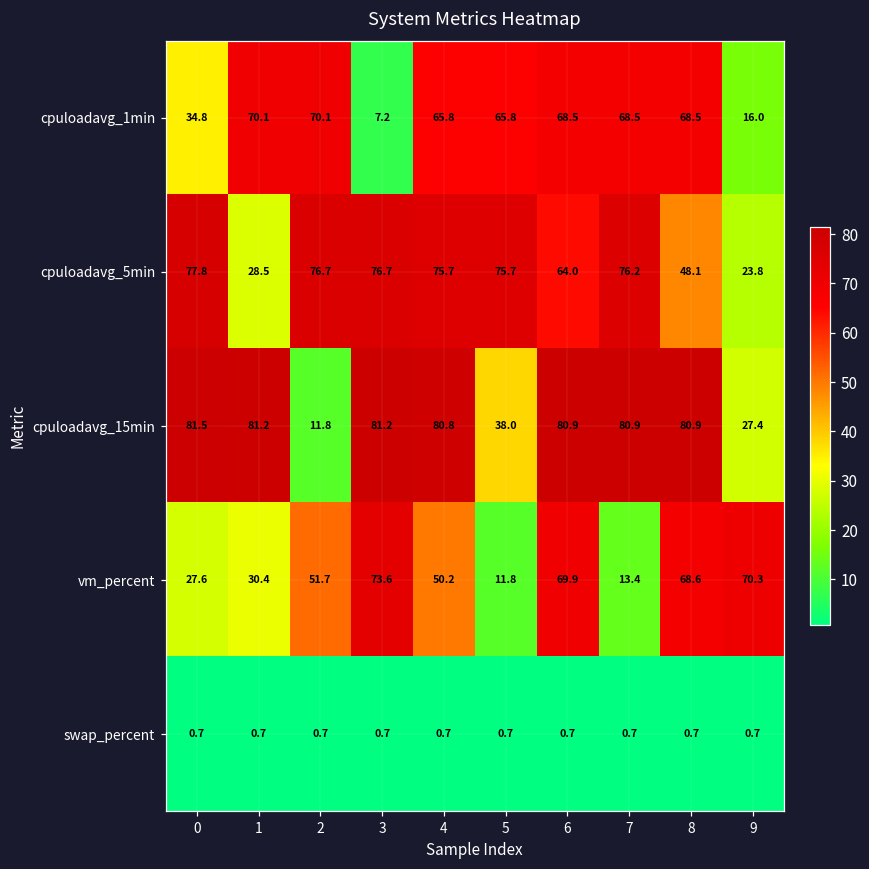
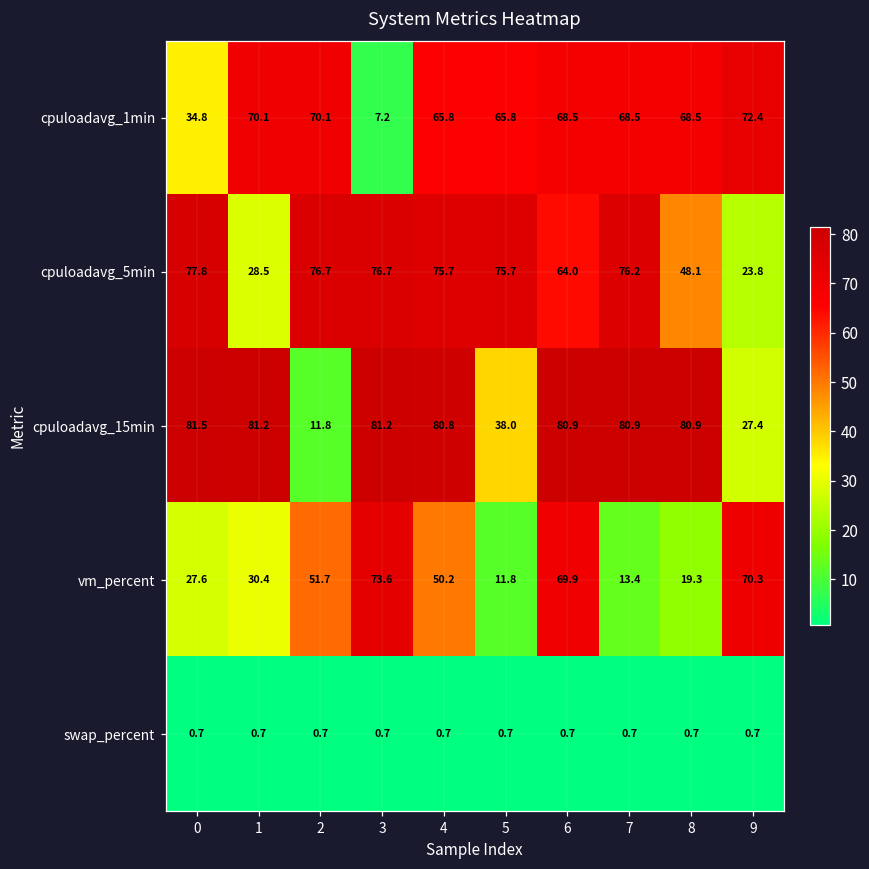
  {
    "cpuloadavg_1min": {
      "0": 34.8,
      "1": 70.1,
      "2": 70.1,
      "3": 7.2,
      "4": 65.8,
      "5": 65.8,
      "6": 68.5,
      "7": 68.5,
      "8": 68.5,
-     "9": 16.0
+     "9": 72.4
    },
    "cpuloadavg_5min": {
      "0": 77.8,
      "1": 28.5,
      "2": 76.7,
      "3": 76.7,
      "4": 75.7,
      "5": 75.7,
      "6": 64.0,
      "7": 76.2,
      "8": 48.1,
      "9": 23.8
    },
    "cpuloadavg_15min": {
      "0": 81.5,
      "1": 81.2,
      "2": 11.8,
      "3": 81.2,
      "4": 80.8,
      "5": 38.0,
      "6": 80.9,
      "7": 80.9,
      "8": 80.9,
      "9": 27.4
    },
    "vm_percent": {
      "0": 27.6,
      "1": 30.4,
      "2": 51.7,
      "3": 73.6,
      "4": 50.2,
      "5": 11.8,
      "6": 69.9,
      "7": 13.4,
-     "8": 68.6,
+     "8": 19.3,
      "9": 70.3
    },
    "swap_percent": {
      "0": 0.7,
      "1": 0.7,
      "2": 0.7,
      "3": 0.7,
      "4": 0.7,
      "5": 0.7,
      "6": 0.7,
      "7": 0.7,
      "8": 0.7,
      "9": 0.7
    }
  }
